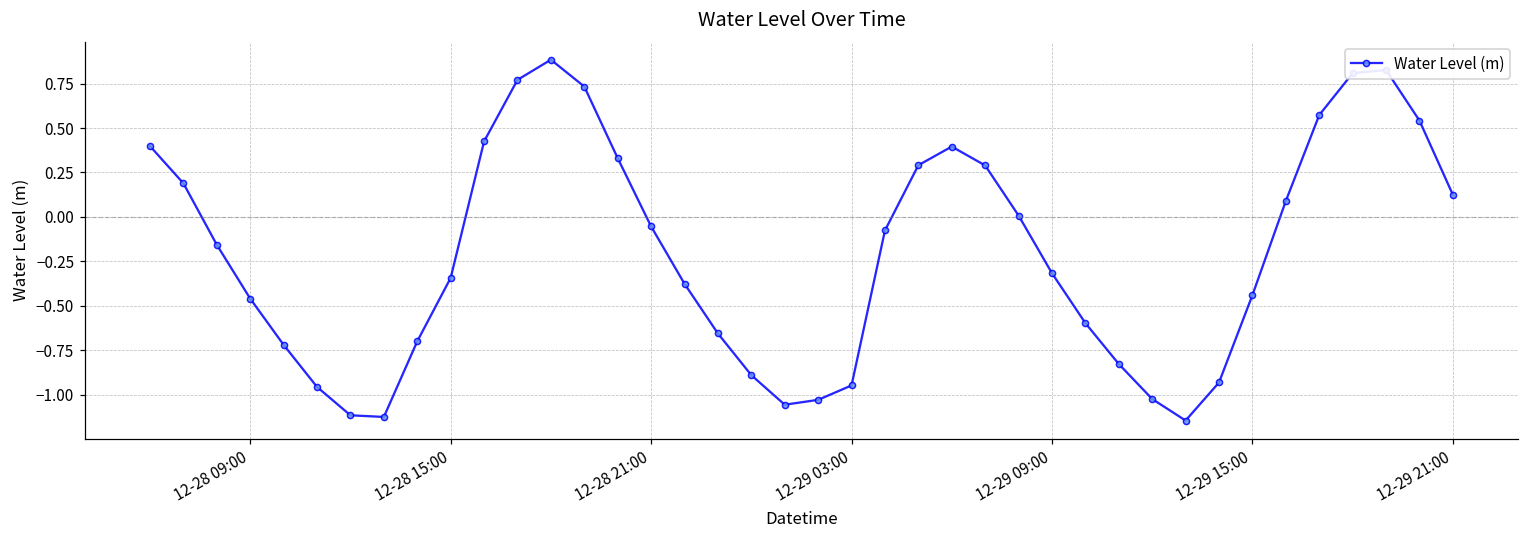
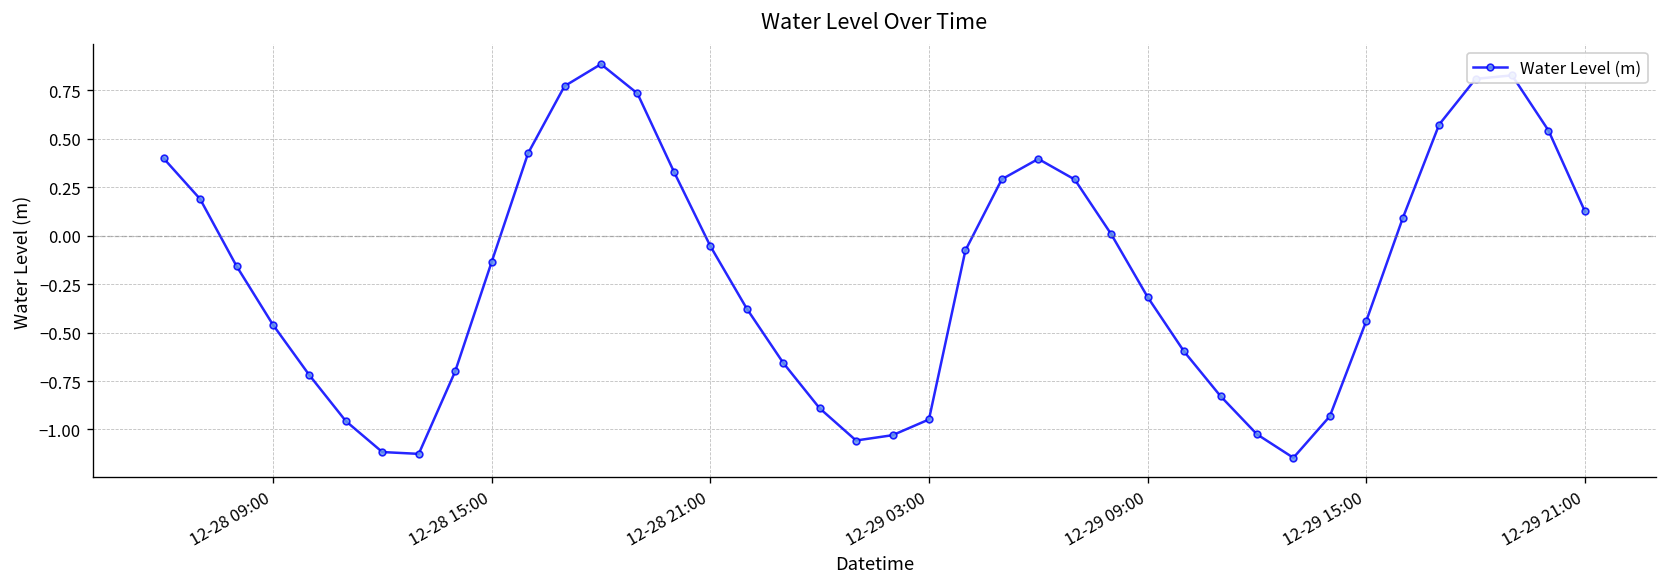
  {
    "12-28 09:00": -0.46,
-   "12-28 15:00": -0.34,
+   "12-28 15:00": -0.14,
    "12-28 21:00": -0.05,
    "12-29 03:00": -0.95,
    "12-29 09:00": -0.32,
    "12-29 15:00": -0.44,
    "12-29 21:00": 0.12
  }
